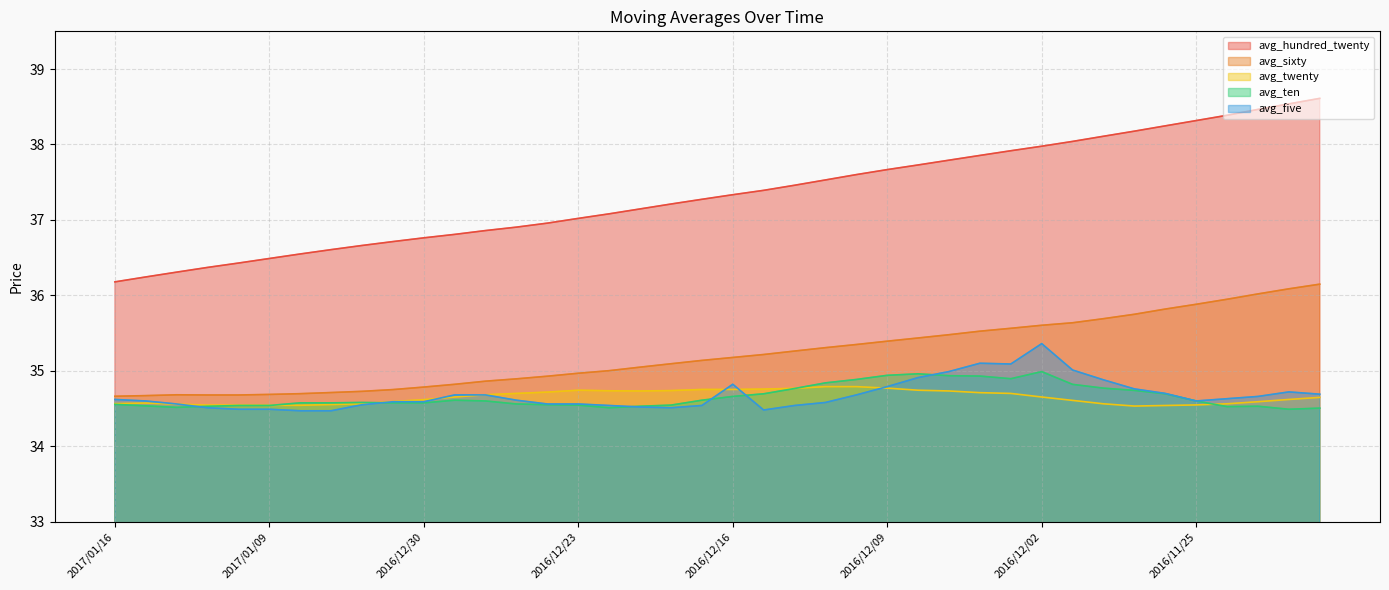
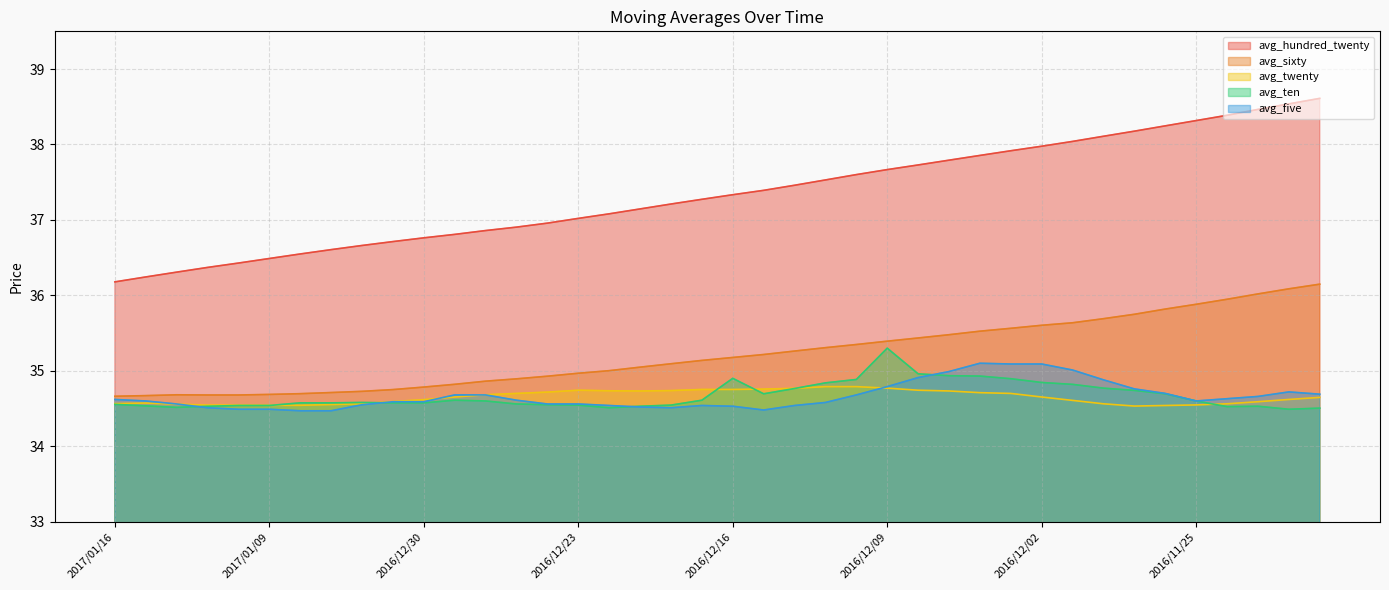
  {
    "avg_ten": {
-     "2016/12/16": 34.7,
-     "2016/12/09": 34.9,
-     "2016/12/02": 35.0
+     "2016/12/16": 34.9,
+     "2016/12/09": 35.3,
+     "2016/12/02": 34.8
    },
    "avg_five": {
      "2017/01/16": 34.6,
      "2017/01/09": 34.5,
-     "2016/12/16": 34.8,
-     "2016/12/02": 35.4
+     "2016/12/16": 34.5,
+     "2016/12/02": 35.1
    }
  }
